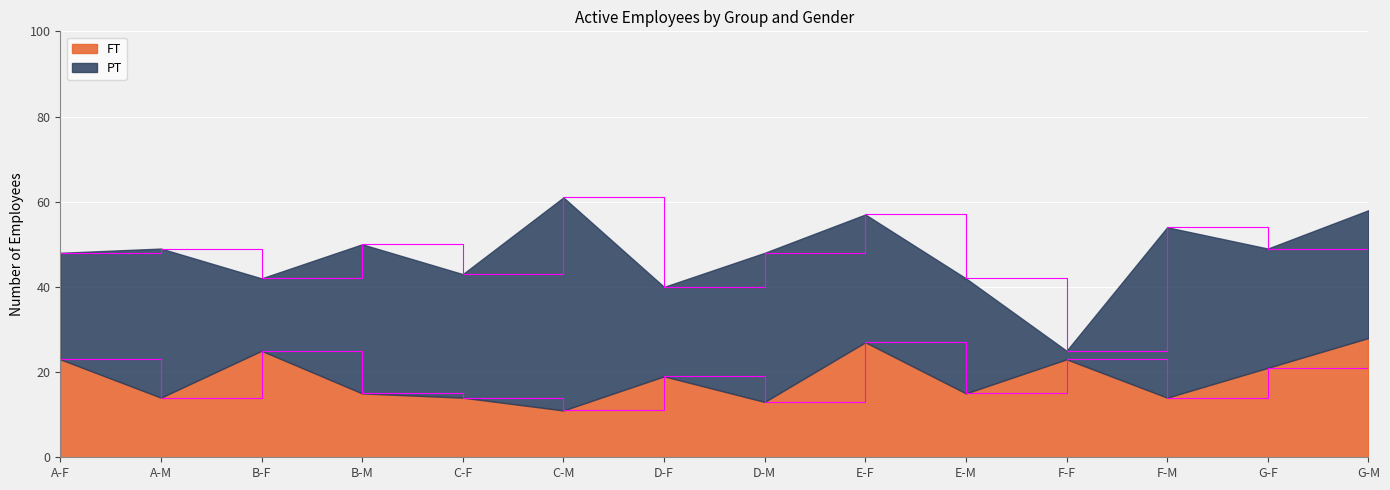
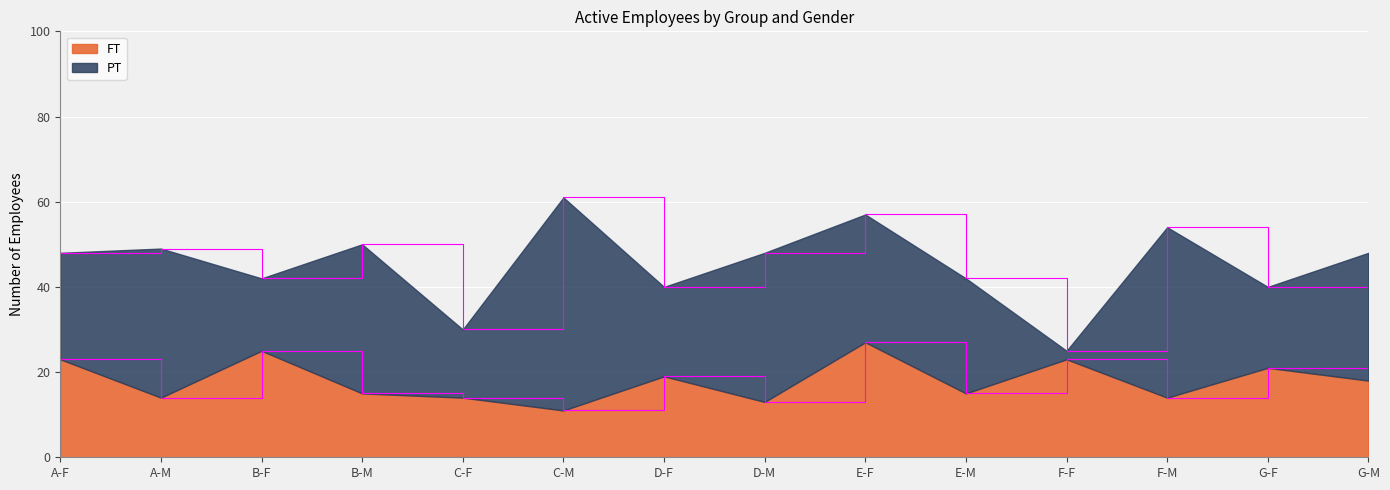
  {
    "FT": {
      "A-F": 23,
      "A-M": 14,
      "B-F": 25,
      "B-M": 15,
      "C-F": 14,
      "C-M": 11,
      "D-F": 19,
      "D-M": 13,
      "E-F": 27,
      "E-M": 15,
      "F-F": 23,
      "F-M": 14,
      "G-F": 21,
-     "G-M": 28
+     "G-M": 18
    },
    "PT": {
      "A-F": 25,
      "A-M": 35,
      "B-F": 17,
      "B-M": 35,
-     "C-F": 29,
+     "C-F": 16,
      "C-M": 50,
      "D-F": 21,
      "D-M": 35,
      "E-F": 30,
      "E-M": 27,
      "F-F": 2,
      "F-M": 40,
-     "G-F": 28,
+     "G-F": 19,
      "G-M": 30
    }
  }
